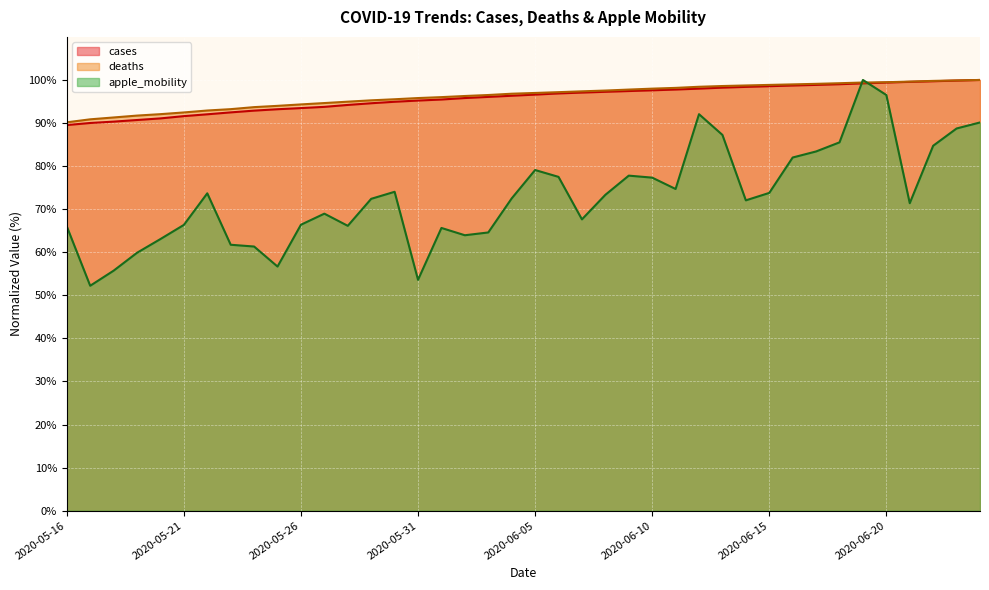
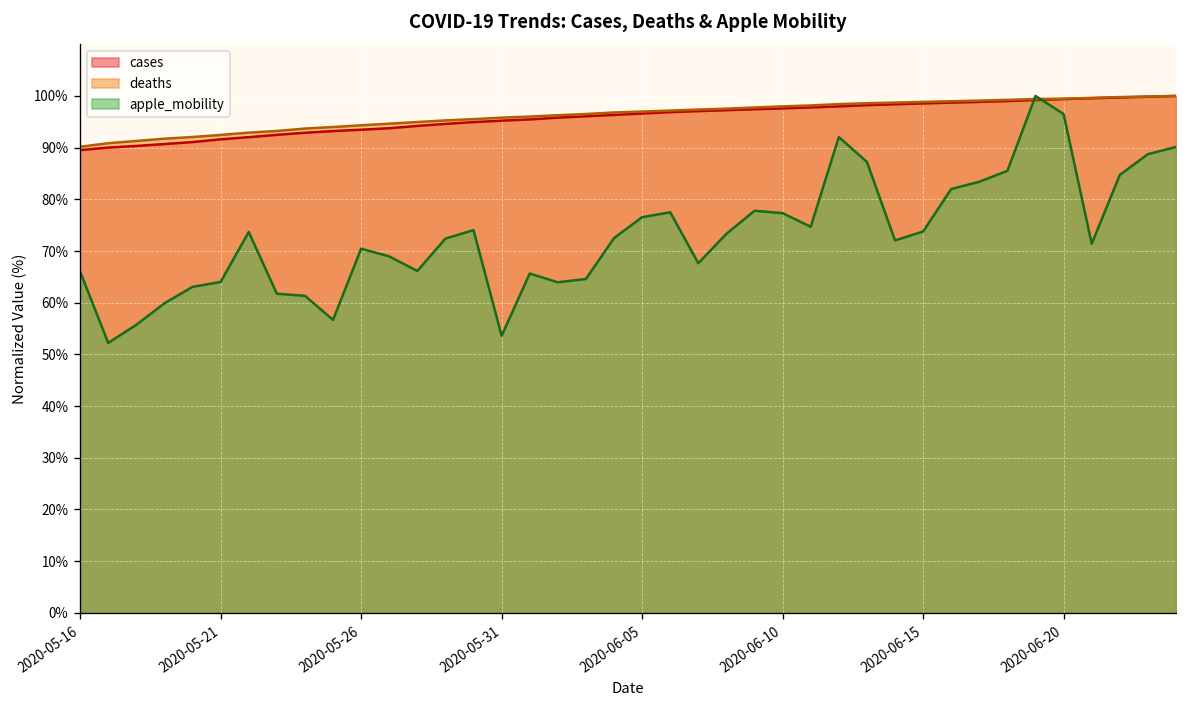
  {
    "cases": {
      "2020-05-16": "90%",
      "2020-05-21": "92%",
      "2020-05-26": "93%"
    },
    "deaths": {
      "2020-05-16": "90%",
      "2020-05-21": "92%",
      "2020-05-26": "94%"
    },
    "apple_mobility": {
      "2020-05-16": "66%",
-     "2020-05-21": "66%",
-     "2020-05-26": "66%",
+     "2020-05-21": "64%",
+     "2020-05-26": "70%",
      "2020-05-31": "54%",
-     "2020-06-05": "79%",
+     "2020-06-05": "77%",
      "2020-06-10": "77%",
      "2020-06-15": "74%",
      "2020-06-20": "97%"
    }
  }
